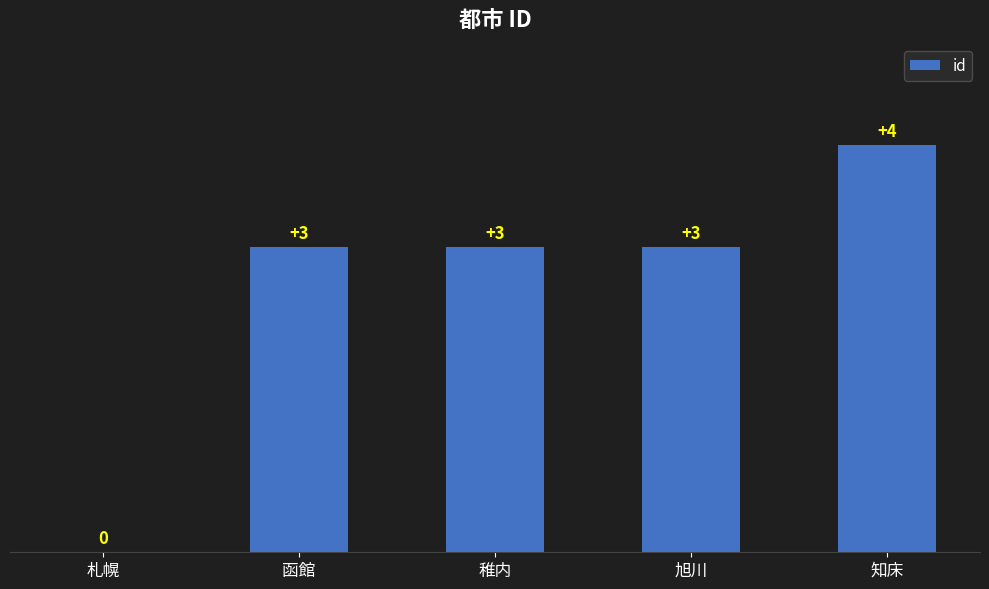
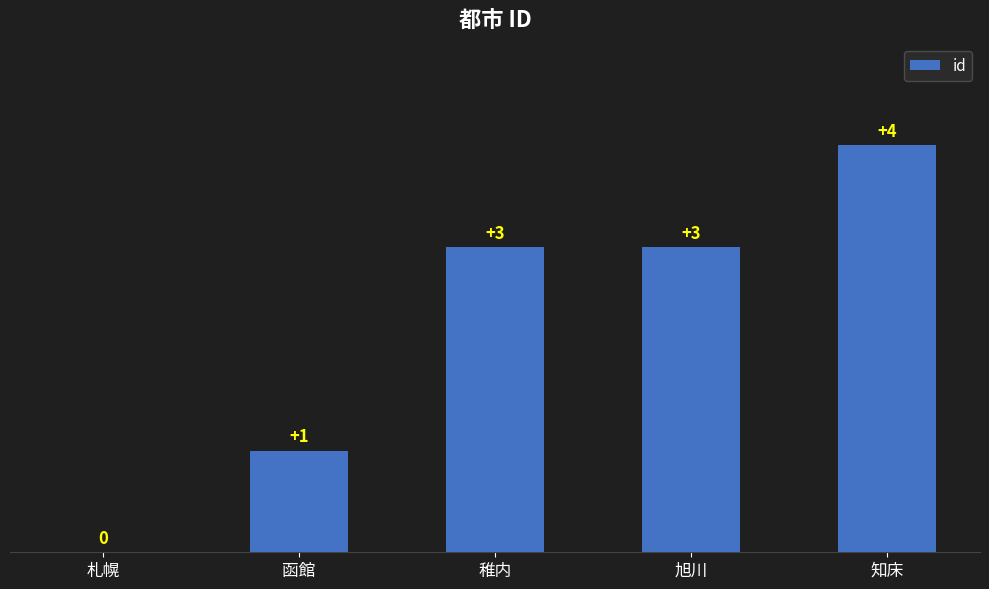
  {
    "札幌": "0",
-   "函館": "+3",
+   "函館": "+1",
    "稚内": "+3",
    "旭川": "+3",
    "知床": "+4"
  }
